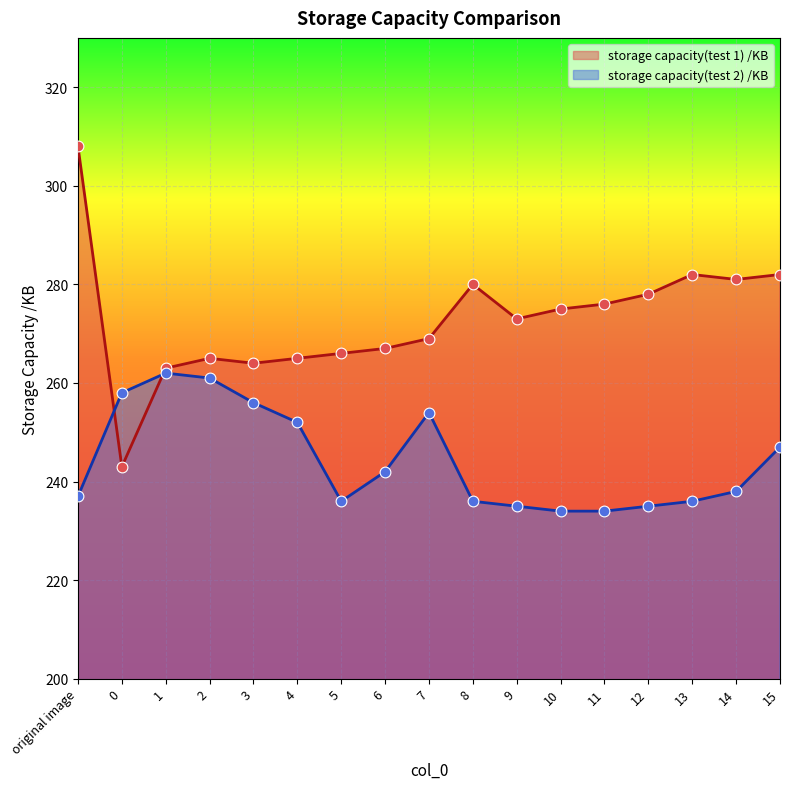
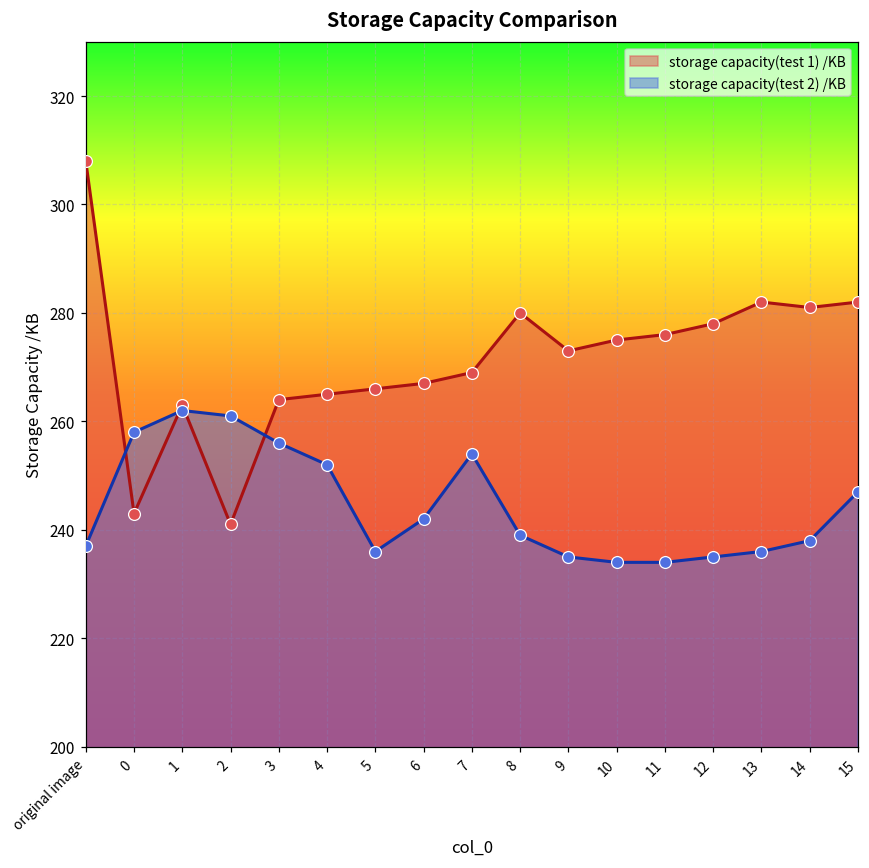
  {
    "storage capacity(test 1) /KB": {
      "original image": 308,
      "0": 243,
      "1": 263,
-     "2": 265,
+     "2": 241,
      "3": 264,
      "4": 265,
      "5": 266,
      "6": 267,
      "7": 269,
      "8": 280,
      "9": 273,
      "10": 275,
      "11": 276,
      "12": 278,
      "13": 282,
      "14": 281,
      "15": 282
    },
    "storage capacity(test 2) /KB": {
      "original image": 237,
      "0": 258,
      "1": 262,
      "2": 261,
      "3": 256,
      "4": 252,
      "5": 236,
      "6": 242,
      "7": 254,
-     "8": 236,
+     "8": 239,
      "9": 235,
      "10": 234,
      "11": 234,
      "12": 235,
      "13": 236,
      "14": 238,
      "15": 247
    }
  }
